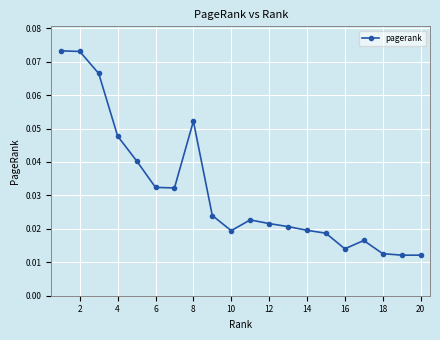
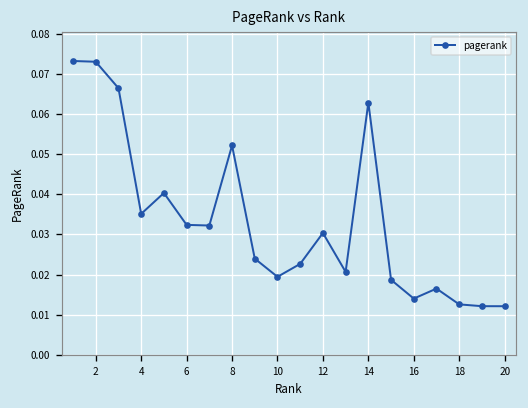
  {
    "2": 0.073,
-   "4": 0.048,
+   "4": 0.035,
    "6": 0.032,
    "8": 0.052,
    "10": 0.019,
-   "12": 0.022,
-   "14": 0.020,
+   "12": 0.030,
+   "14": 0.063,
    "16": 0.014,
    "18": 0.013,
    "20": 0.012
  }
